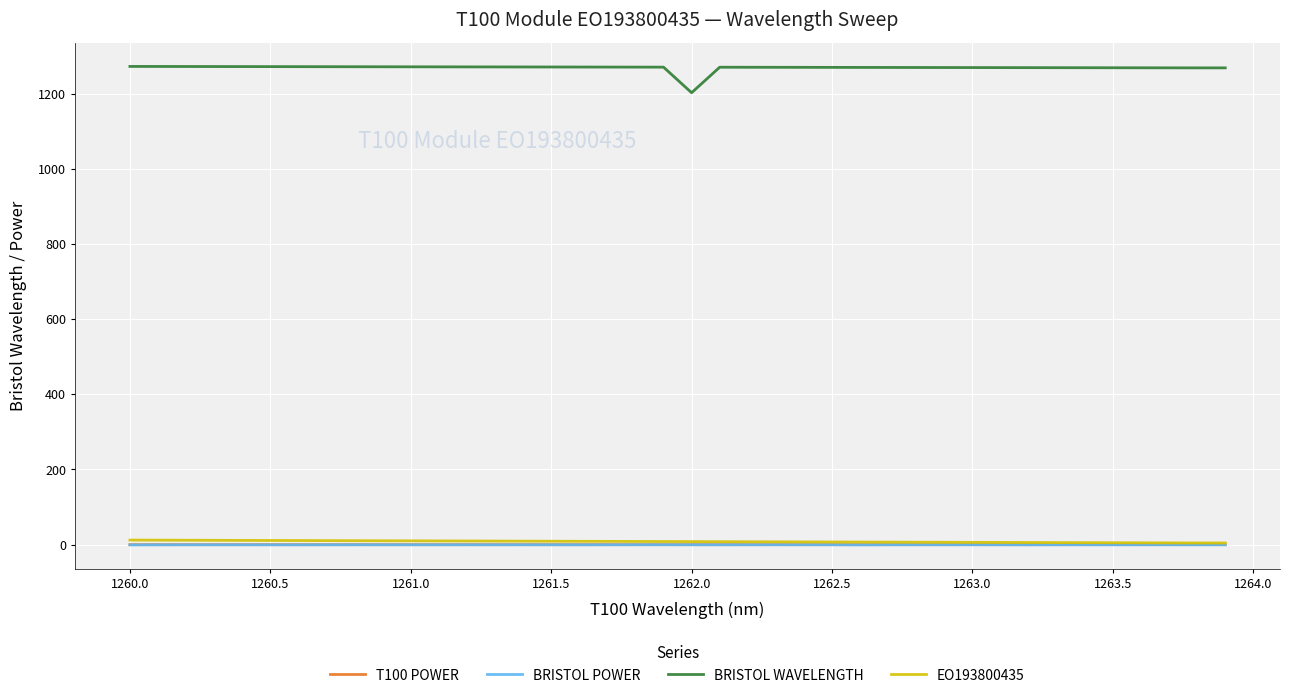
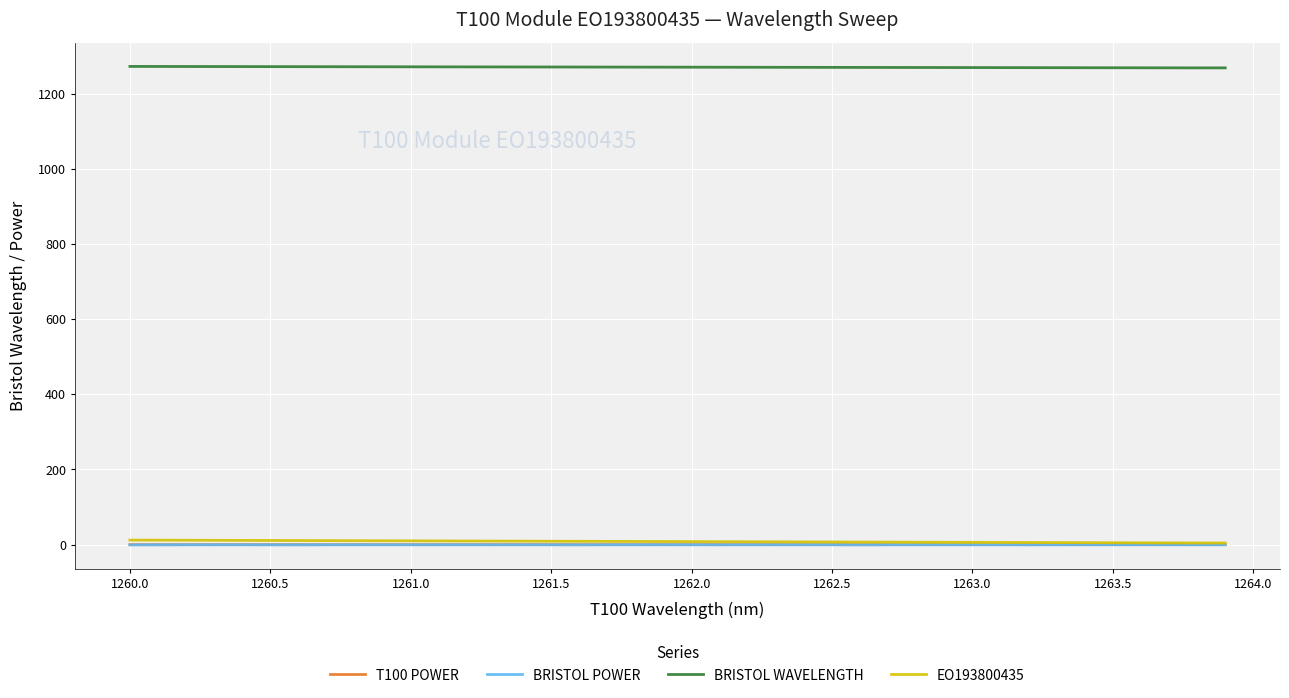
  {
    "BRISTOL POWER": {
      "1260.0": 0,
      "1260.5": 0,
      "1261.0": 0,
      "1261.5": 0,
      "1262.0": 0,
      "1262.5": 0
    },
    "BRISTOL WAVELENGTH": {
      "1260.0": 1270,
      "1260.5": 1270,
      "1261.0": 1270,
      "1261.5": 1270,
-     "1262.0": 1200,
+     "1262.0": 1270,
      "1262.5": 1270,
      "1263.0": 1270,
      "1263.5": 1270
    },
    "EO193800435": {
      "1260.0": 10,
      "1260.5": 10,
      "1261.0": 10,
      "1261.5": 10,
      "1262.0": 10,
      "1262.5": 10
    }
  }
